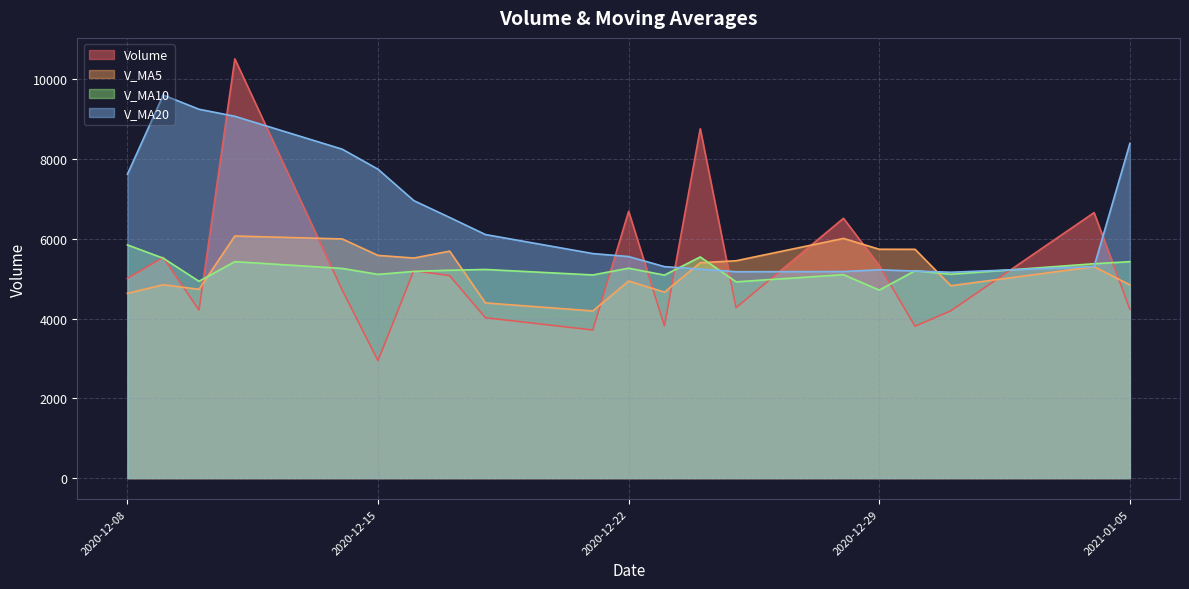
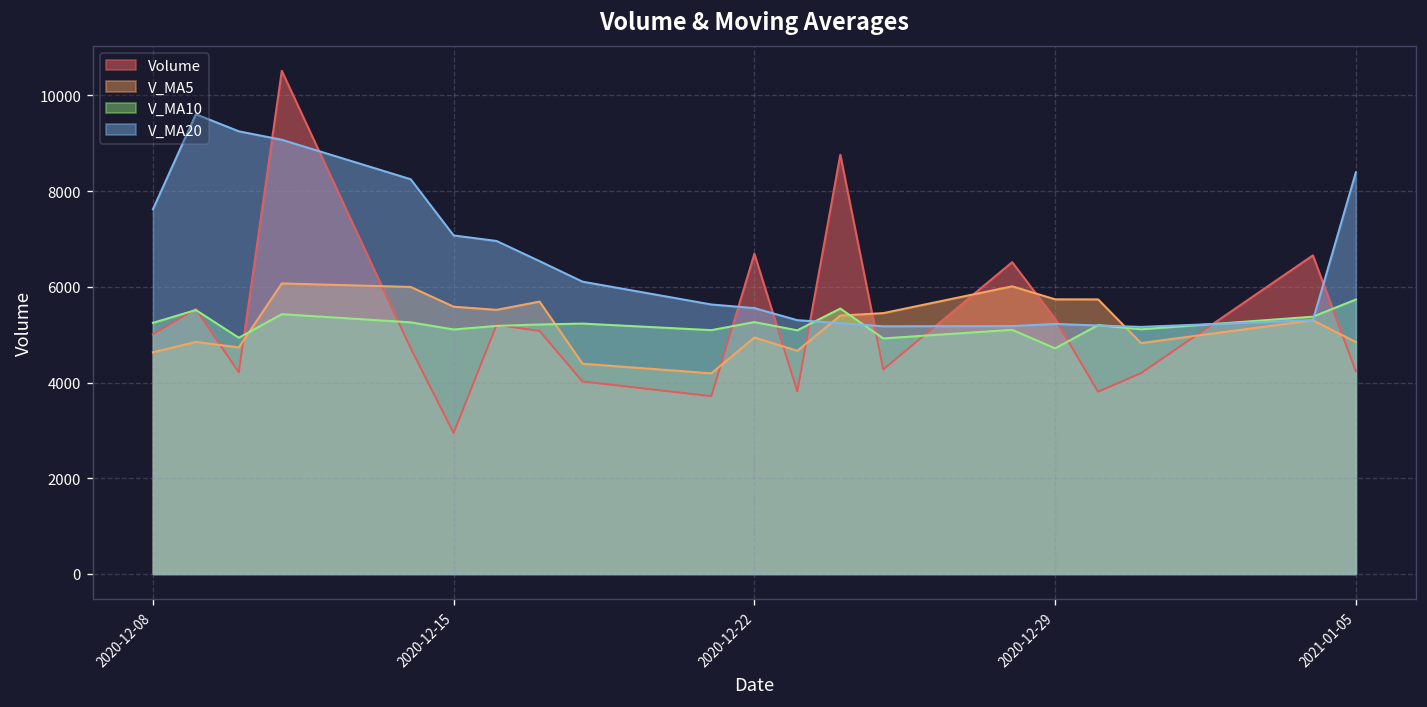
  {
    "V_MA10": {
-     "2020-12-08": 5800,
+     "2020-12-08": 5200,
      "2020-12-15": 5100,
      "2020-12-22": 5300,
      "2020-12-29": 4700,
-     "2021-01-05": 5400
+     "2021-01-05": 5700
    },
    "V_MA20": {
      "2020-12-08": 7600,
-     "2020-12-15": 7700,
+     "2020-12-15": 7100,
      "2020-12-22": 5600,
      "2020-12-29": 5200,
      "2021-01-05": 8400
    }
  }
